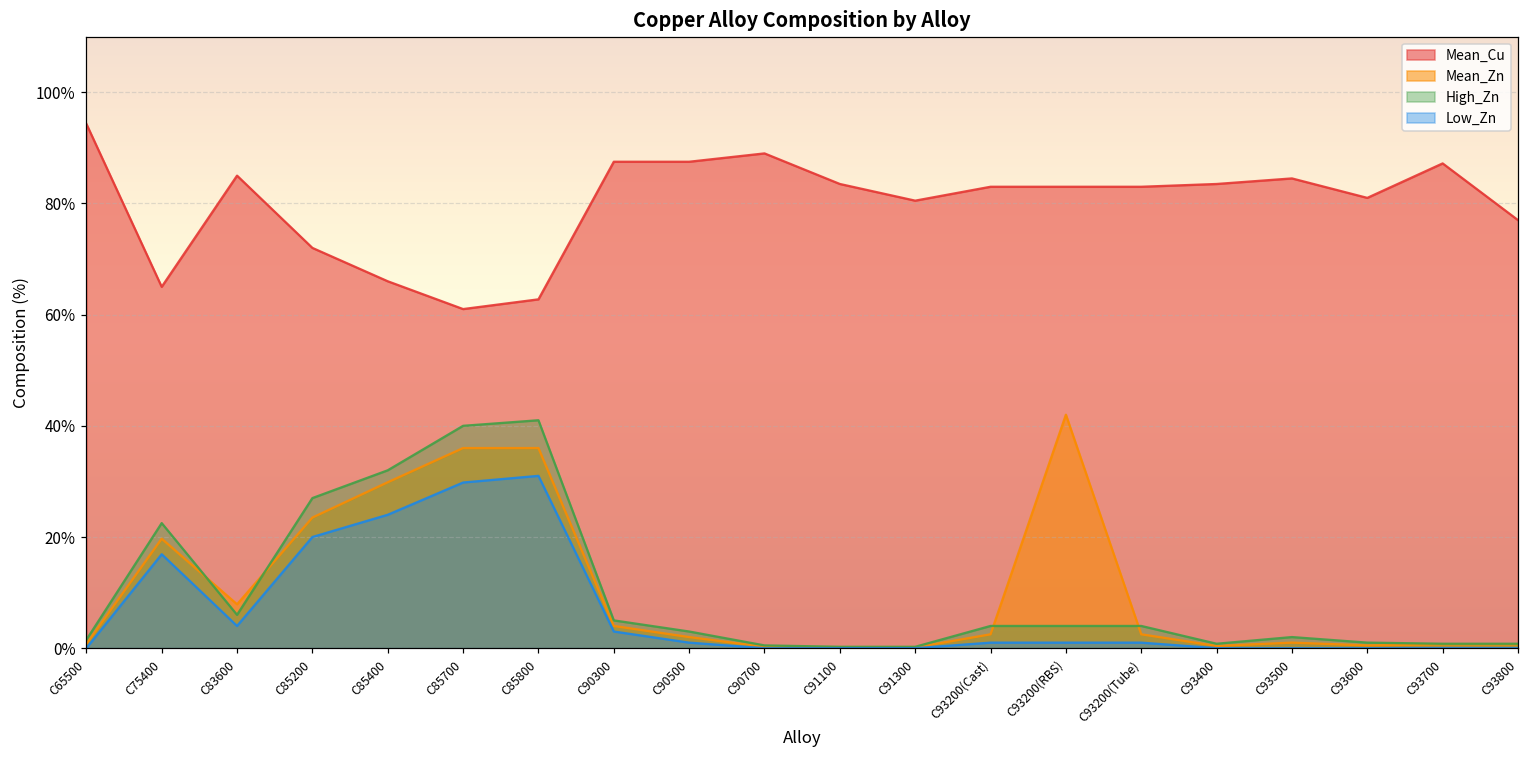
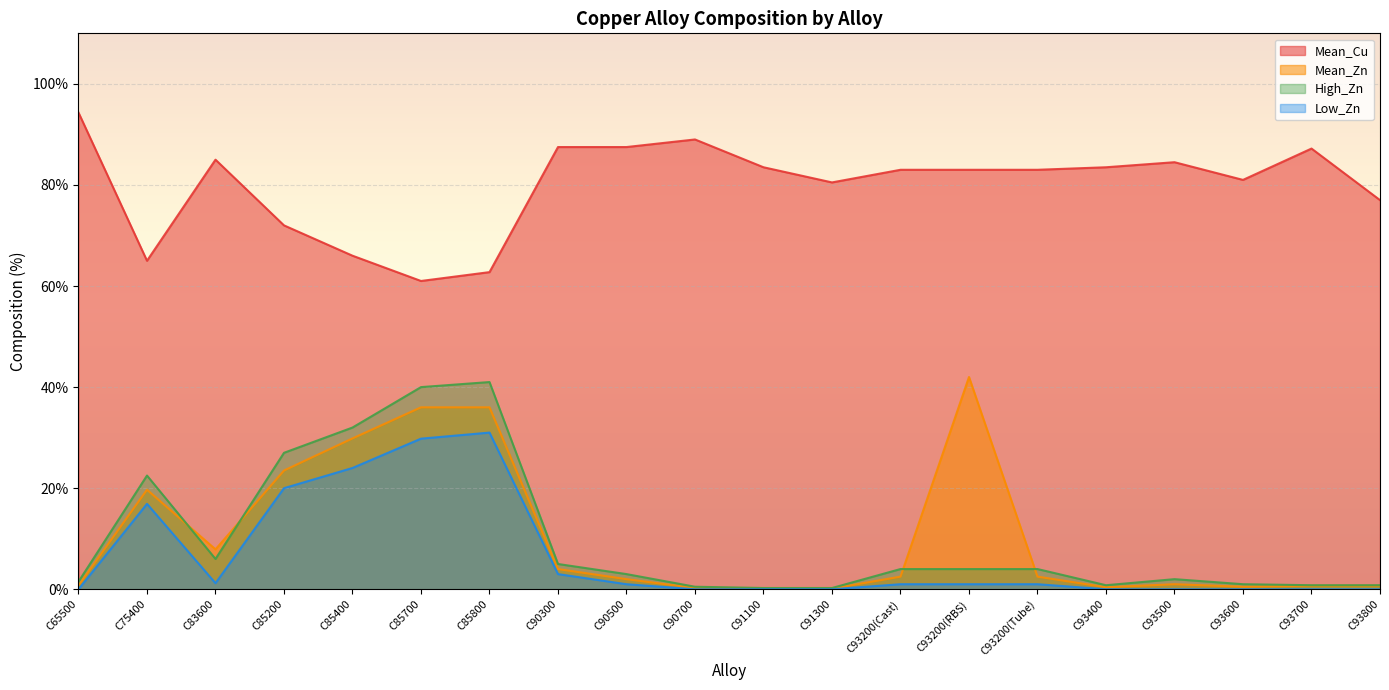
  {
    "Mean_Cu": {
      "C65500": "94%",
      "C75400": "65%",
      "C83600": "85%",
      "C85200": "72%",
      "C85400": "66%",
      "C85700": "61%",
      "C85800": "63%",
      "C90300": "88%",
      "C90500": "88%",
      "C90700": "89%",
      "C91100": "84%",
      "C91300": "81%",
      "C93200(Cast)": "83%",
      "C93200(RBS)": "83%",
      "C93200(Tube)": "83%",
      "C93400": "84%",
      "C93500": "85%",
      "C93600": "81%",
      "C93700": "87%",
      "C93800": "77%"
    },
    "Mean_Zn": {
      "C65500": "1%",
      "C75400": "20%",
      "C83600": "8%",
      "C85200": "24%",
      "C85400": "30%",
      "C85700": "36%",
      "C85800": "36%",
      "C90300": "4%",
      "C90500": "2%",
      "C93200(Cast)": "3%",
      "C93200(RBS)": "42%",
      "C93200(Tube)": "3%",
      "C93500": "1%"
    },
    "High_Zn": {
      "C65500": "2%",
      "C75400": "23%",
      "C83600": "6%",
      "C85200": "27%",
      "C85400": "32%",
      "C85700": "40%",
      "C85800": "41%",
      "C90300": "5%",
      "C90500": "3%",
      "C93200(Cast)": "4%",
      "C93200(RBS)": "4%",
      "C93200(Tube)": "4%",
      "C93500": "2%"
    },
    "Low_Zn": {
      "C65500": "0%",
      "C75400": "17%",
-     "C83600": "4%",
+     "C83600": "1%",
      "C85200": "20%",
      "C85400": "24%",
      "C85700": "30%",
      "C85800": "31%",
      "C90300": "3%",
      "C90500": "1%",
      "C93200(Cast)": "1%",
      "C93200(RBS)": "1%",
      "C93200(Tube)": "1%",
      "C93500": "0%",
      "C93600": "0%",
      "C93700": "0%",
      "C93800": "0%"
    }
  }
